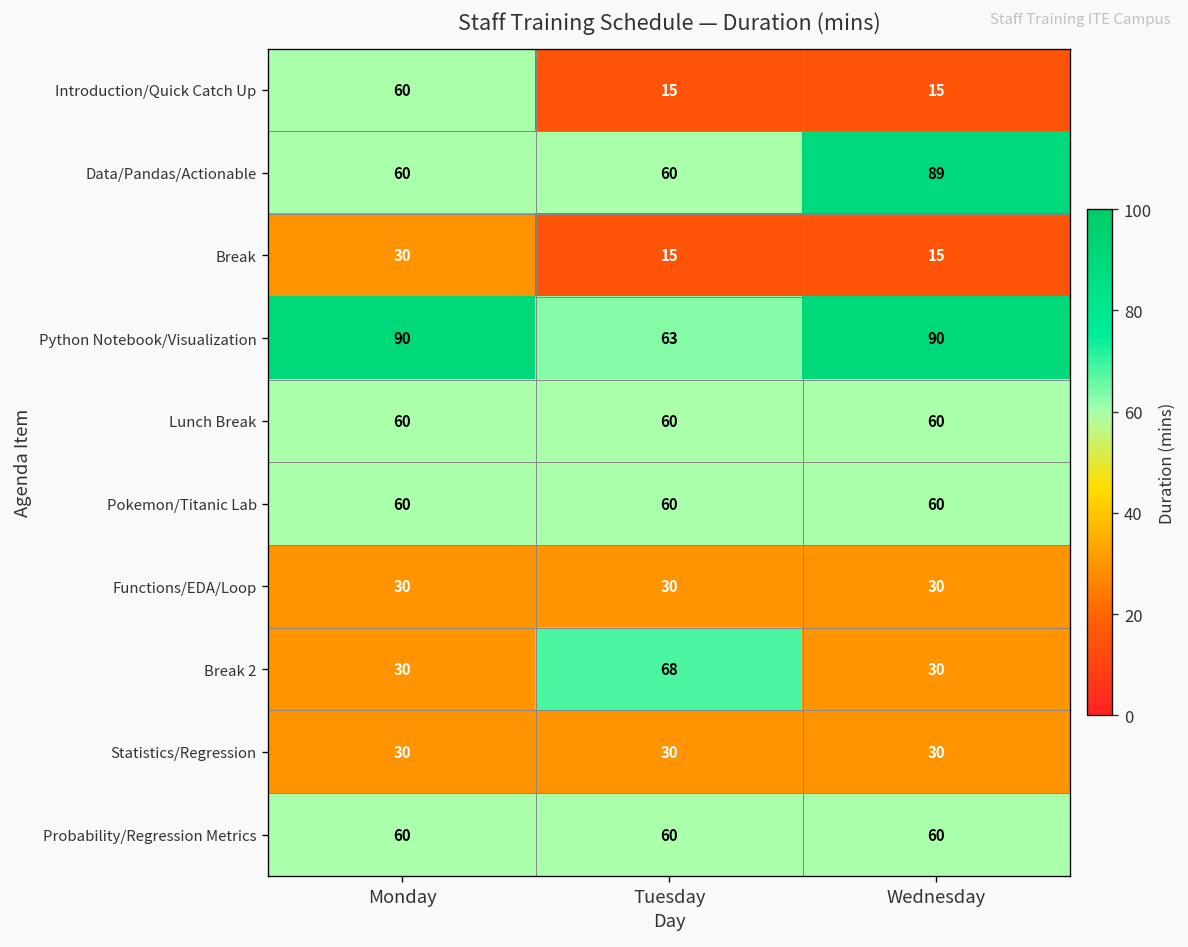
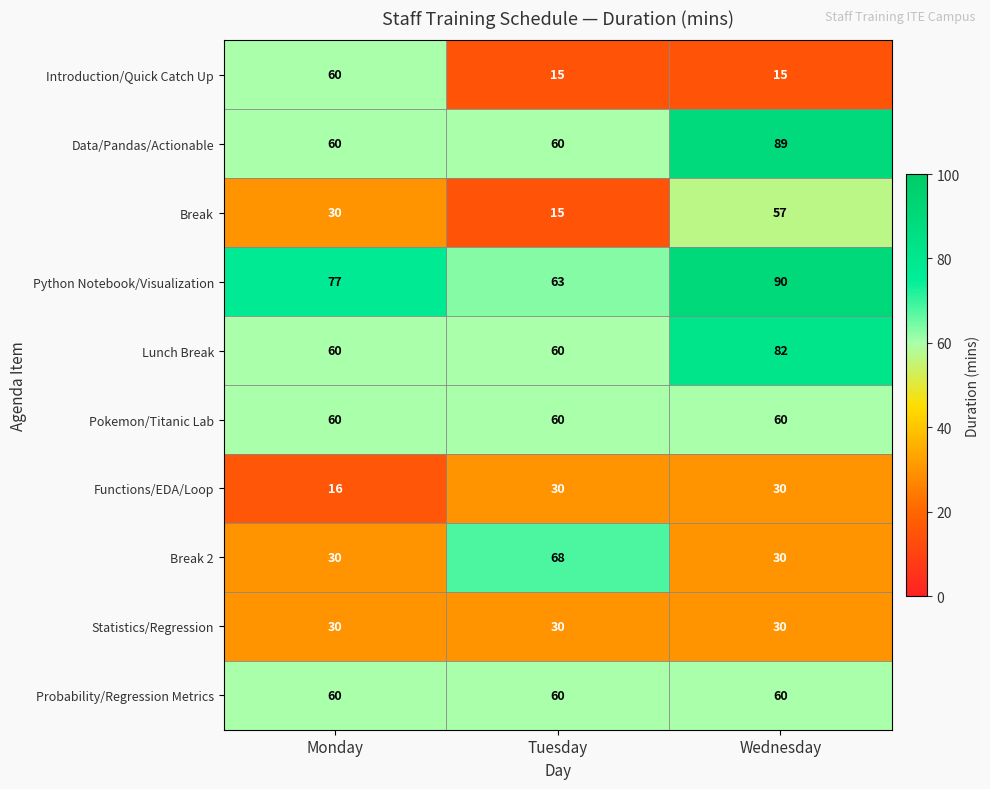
  {
    "Introduction/Quick Catch Up": {
      "Monday": 60,
      "Tuesday": 15,
      "Wednesday": 15
    },
    "Data/Pandas/Actionable": {
      "Monday": 60,
      "Tuesday": 60,
      "Wednesday": 89
    },
    "Break": {
      "Monday": 30,
      "Tuesday": 15,
-     "Wednesday": 15
+     "Wednesday": 57
    },
    "Python Notebook/Visualization": {
-     "Monday": 90,
+     "Monday": 77,
      "Tuesday": 63,
      "Wednesday": 90
    },
    "Lunch Break": {
      "Monday": 60,
      "Tuesday": 60,
-     "Wednesday": 60
+     "Wednesday": 82
    },
    "Pokemon/Titanic Lab": {
      "Monday": 60,
      "Tuesday": 60,
      "Wednesday": 60
    },
    "Functions/EDA/Loop": {
-     "Monday": 30,
+     "Monday": 16,
      "Tuesday": 30,
      "Wednesday": 30
    },
    "Break 2": {
      "Monday": 30,
      "Tuesday": 68,
      "Wednesday": 30
    },
    "Statistics/Regression": {
      "Monday": 30,
      "Tuesday": 30,
      "Wednesday": 30
    },
    "Probability/Regression Metrics": {
      "Monday": 60,
      "Tuesday": 60,
      "Wednesday": 60
    }
  }
